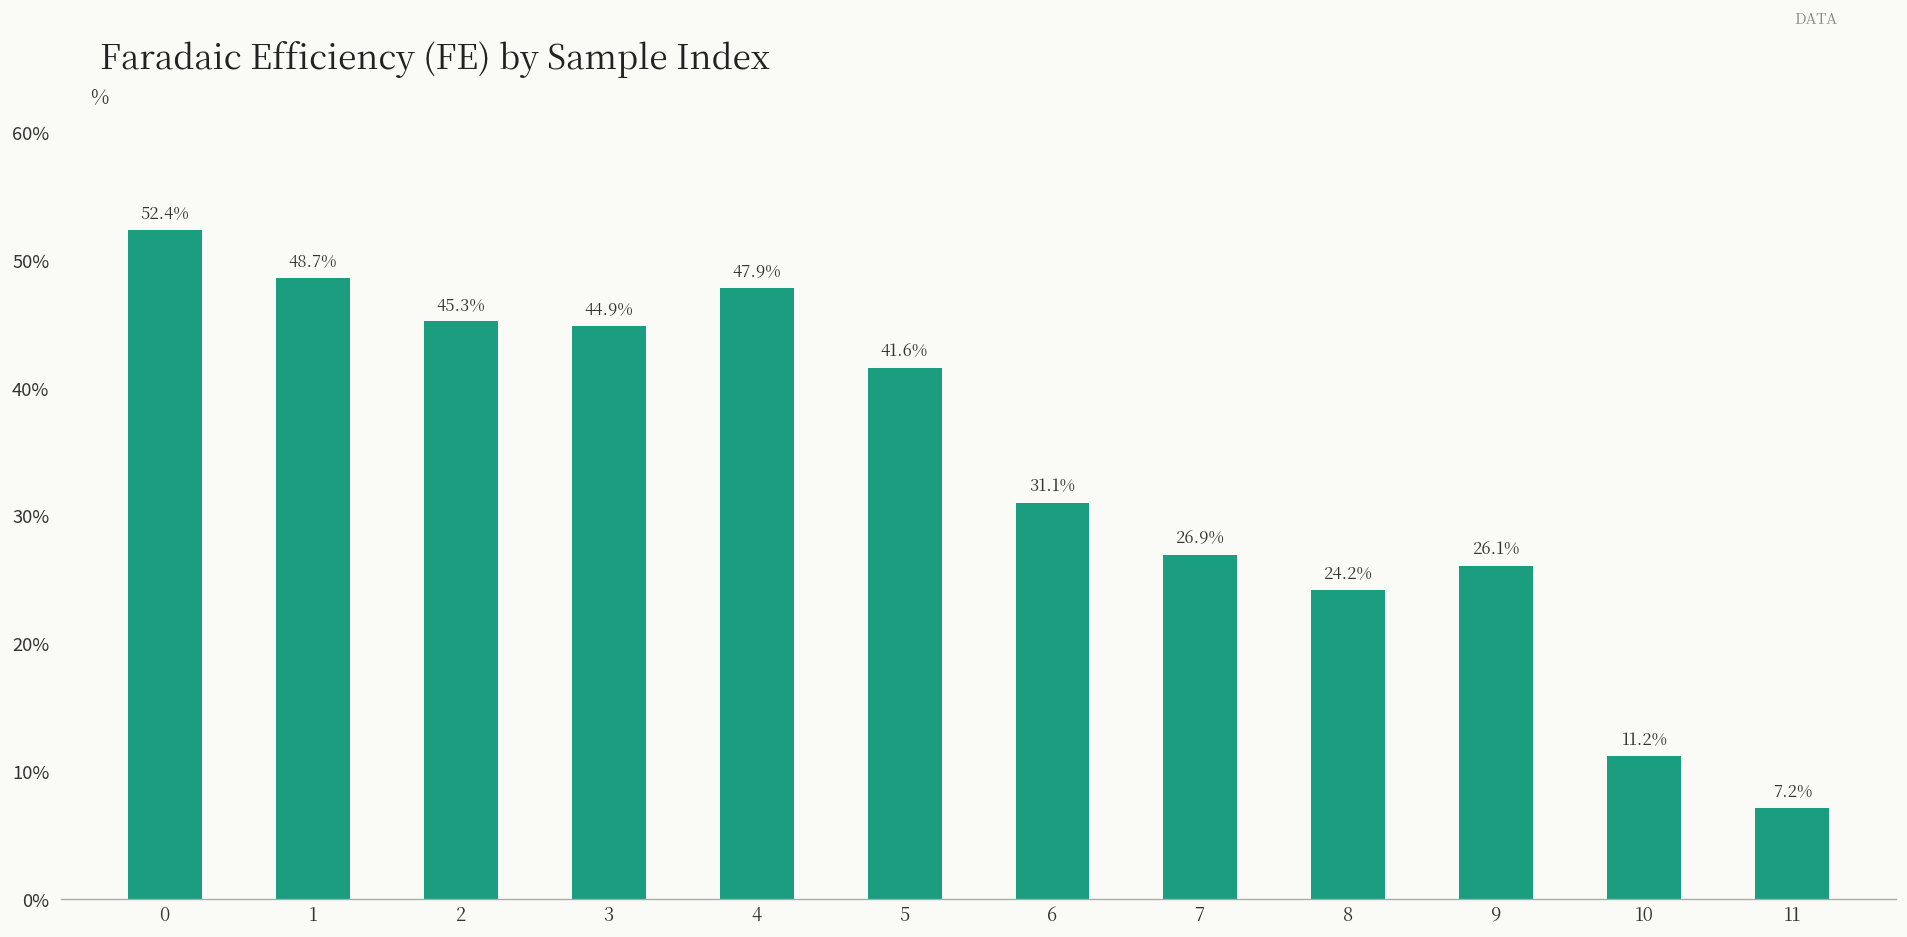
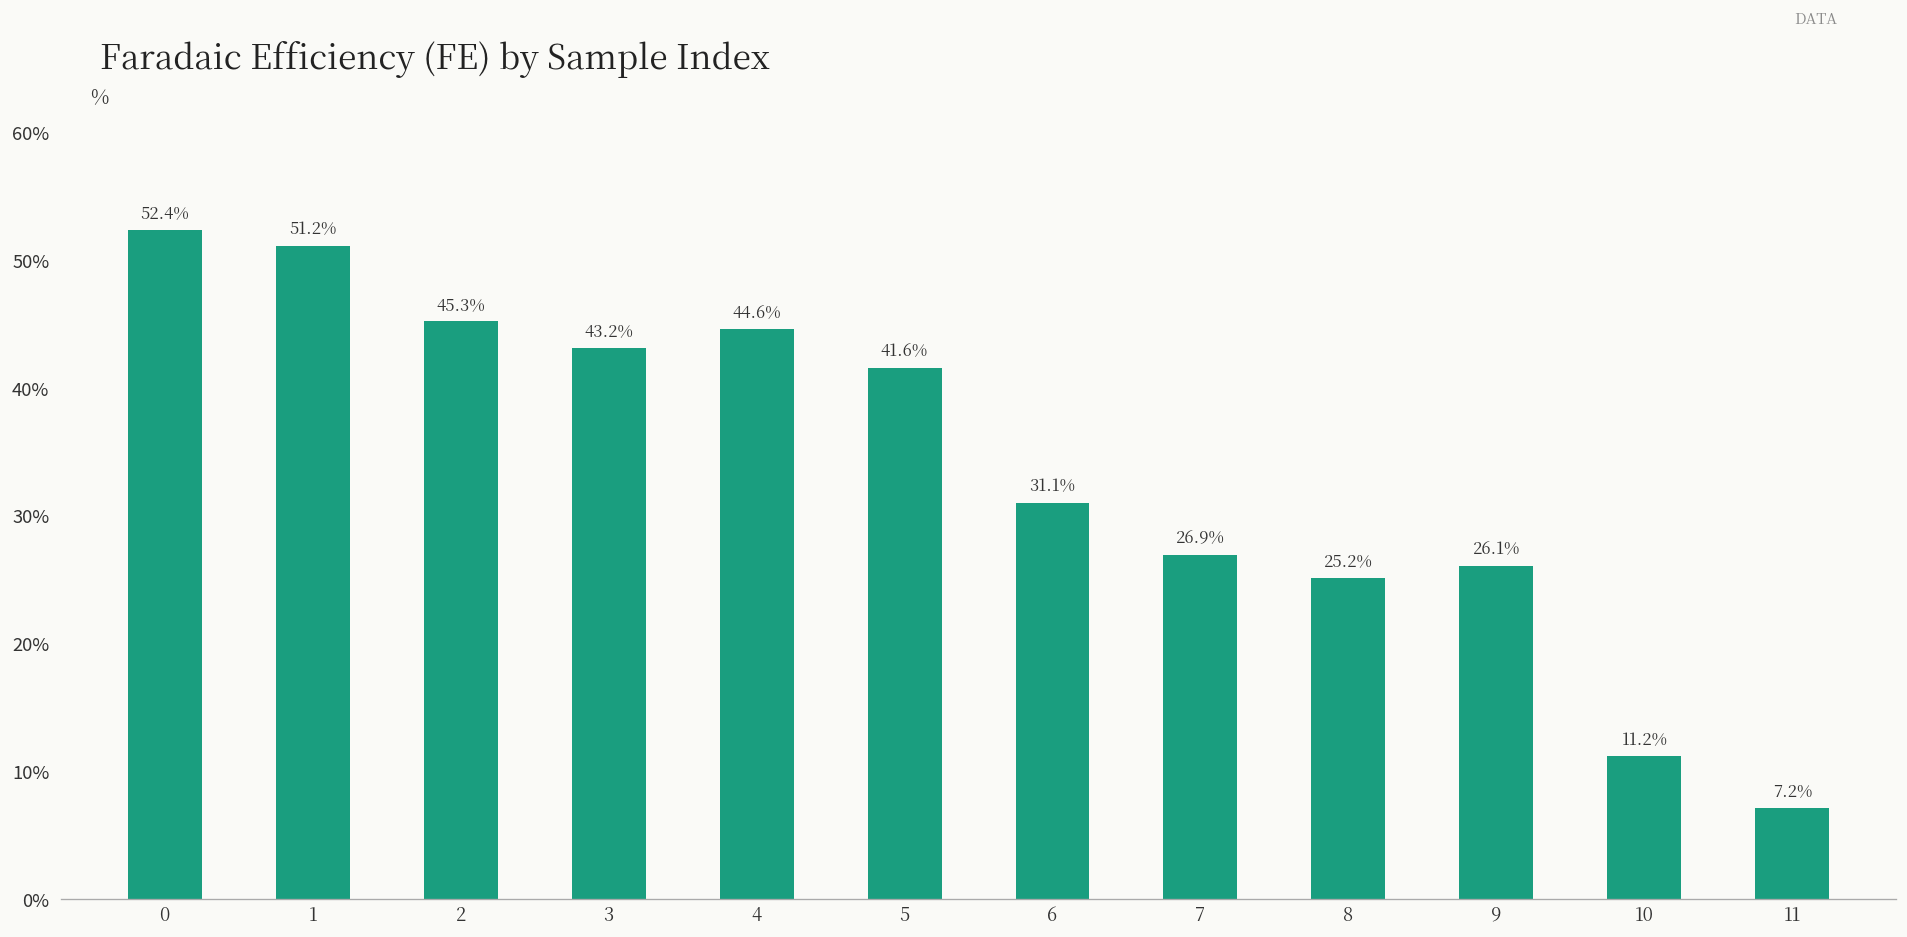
  {
    "0": "52.4%",
-   "1": "48.7%",
+   "1": "51.2%",
    "2": "45.3%",
-   "3": "44.9%",
-   "4": "47.9%",
+   "3": "43.2%",
+   "4": "44.6%",
    "5": "41.6%",
    "6": "31.1%",
    "7": "26.9%",
-   "8": "24.2%",
+   "8": "25.2%",
    "9": "26.1%",
    "10": "11.2%",
    "11": "7.2%"
  }
